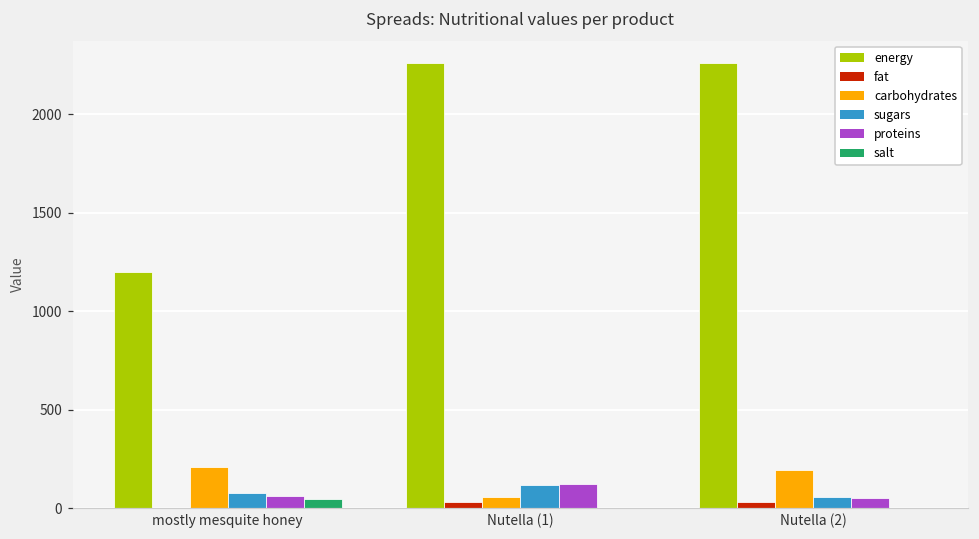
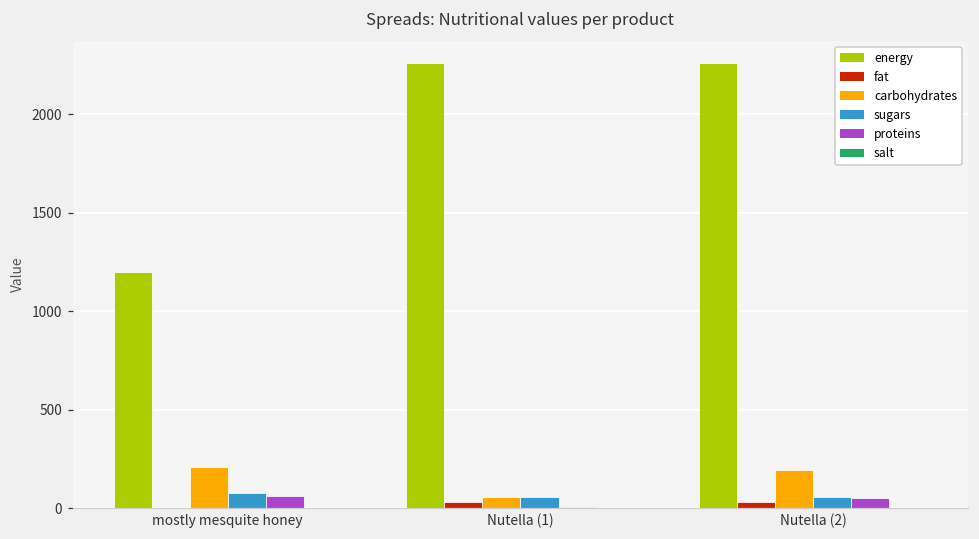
  {
    "energy": {
      "mostly mesquite honey": 1200,
      "Nutella (1)": 2260,
      "Nutella (2)": 2260
    },
    "fat": {
      "mostly mesquite honey": 0,
      "Nutella (1)": 30,
      "Nutella (2)": 30
    },
    "carbohydrates": {
      "mostly mesquite honey": 210,
      "Nutella (1)": 60,
      "Nutella (2)": 190
    },
    "sugars": {
      "mostly mesquite honey": 80,
-     "Nutella (1)": 120,
+     "Nutella (1)": 60,
      "Nutella (2)": 60
    },
    "proteins": {
      "mostly mesquite honey": 60,
-     "Nutella (1)": 120,
+     "Nutella (1)": 10,
      "Nutella (2)": 50
    },
    "salt": {
-     "mostly mesquite honey": 50
+     "mostly mesquite honey": 0
    }
  }
